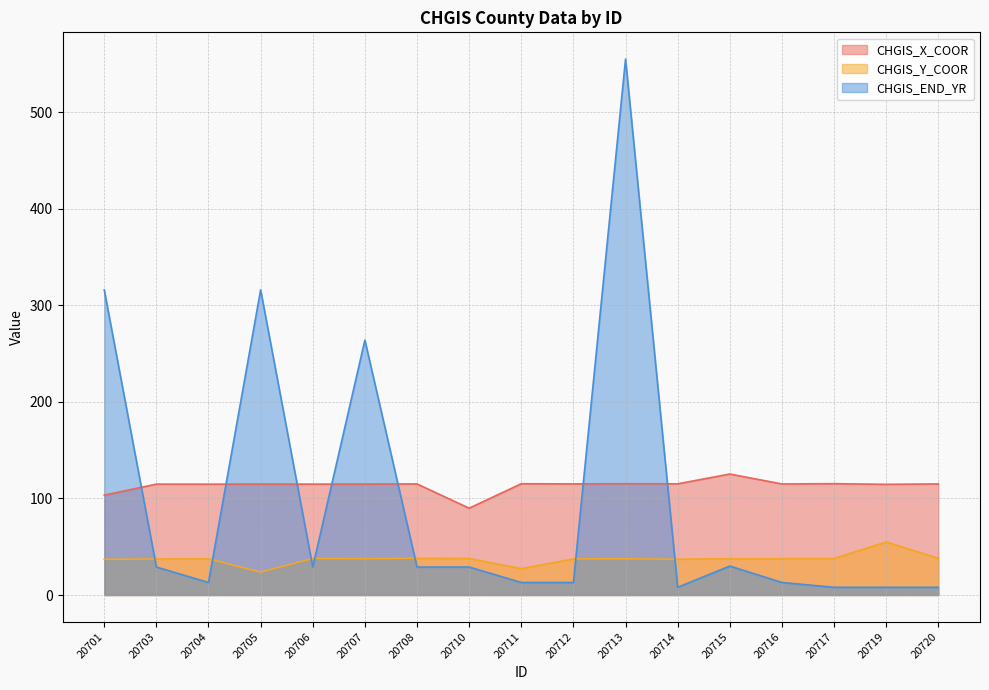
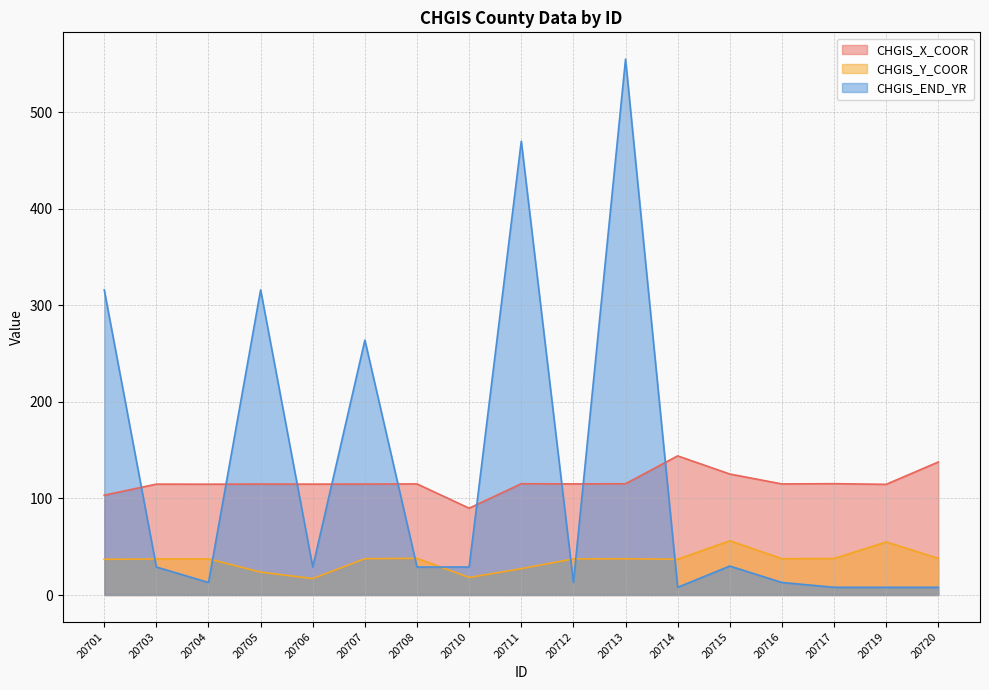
  {
    "CHGIS_X_COOR": {
      "20701": 100,
      "20703": 110,
      "20704": 110,
      "20705": 110,
      "20706": 110,
      "20707": 110,
      "20708": 120,
      "20710": 90,
      "20711": 120,
      "20712": 120,
      "20713": 120,
-     "20714": 120,
+     "20714": 140,
      "20715": 130,
      "20716": 120,
      "20717": 120,
      "20719": 110,
-     "20720": 120
+     "20720": 140
    },
    "CHGIS_Y_COOR": {
      "20701": 40,
      "20703": 40,
      "20704": 40,
      "20705": 20,
-     "20706": 40,
+     "20706": 20,
      "20707": 40,
      "20708": 40,
-     "20710": 40,
+     "20710": 20,
      "20711": 30,
      "20712": 40,
      "20713": 40,
      "20714": 40,
-     "20715": 40,
+     "20715": 60,
      "20716": 40,
      "20717": 40,
      "20719": 50,
      "20720": 40
    },
    "CHGIS_END_YR": {
      "20701": 320,
      "20703": 30,
      "20704": 10,
      "20705": 320,
      "20706": 30,
      "20707": 260,
      "20708": 30,
      "20710": 30,
-     "20711": 10,
+     "20711": 470,
      "20712": 10,
      "20713": 560,
      "20714": 10,
      "20715": 30,
      "20716": 10,
      "20717": 10,
      "20719": 10,
      "20720": 10
    }
  }
